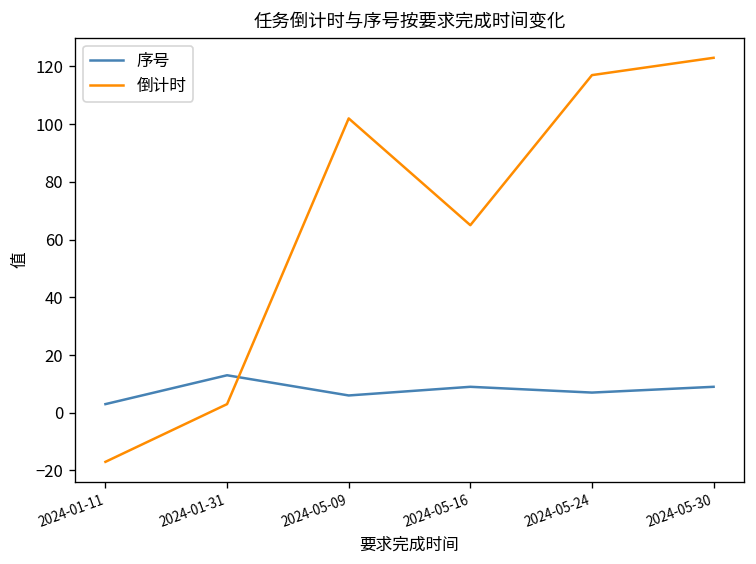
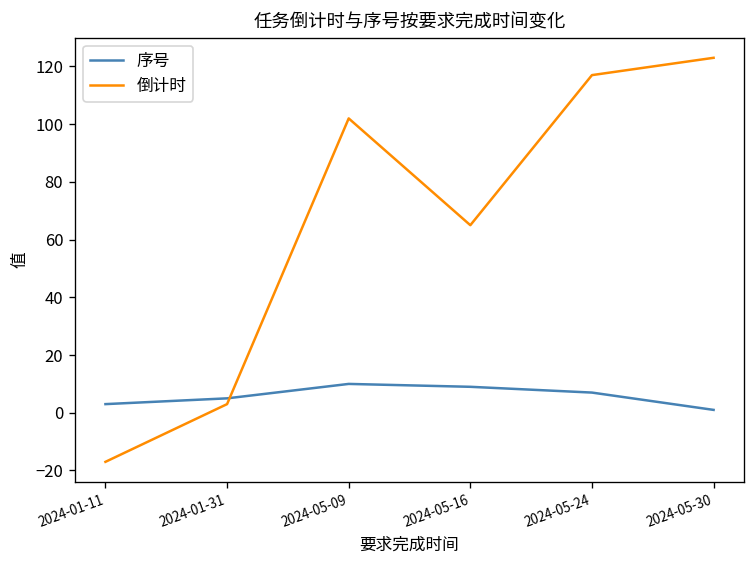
  {
    "序号": {
      "2024-01-11": 3,
-     "2024-01-31": 13,
-     "2024-05-09": 6,
+     "2024-01-31": 5,
+     "2024-05-09": 10,
      "2024-05-16": 9,
      "2024-05-24": 7,
-     "2024-05-30": 9
+     "2024-05-30": 1
    },
    "倒计时": {
      "2024-01-11": -17,
      "2024-01-31": 3,
      "2024-05-09": 102,
      "2024-05-16": 65,
      "2024-05-24": 117,
      "2024-05-30": 123
    }
  }
